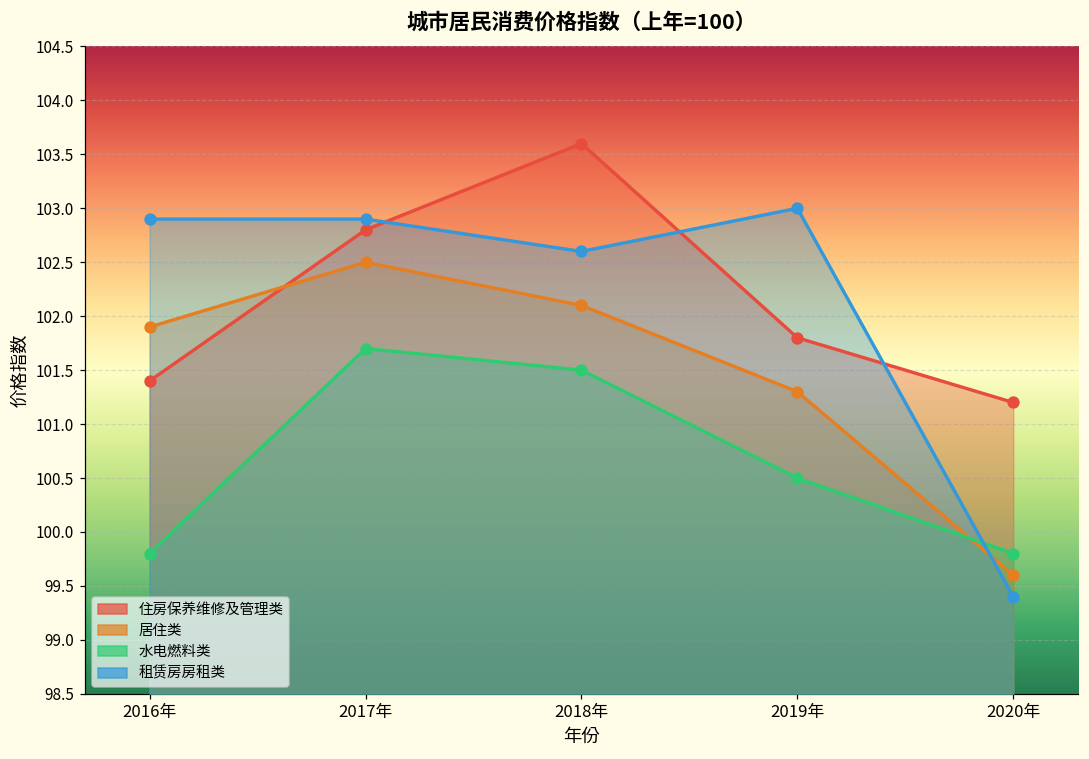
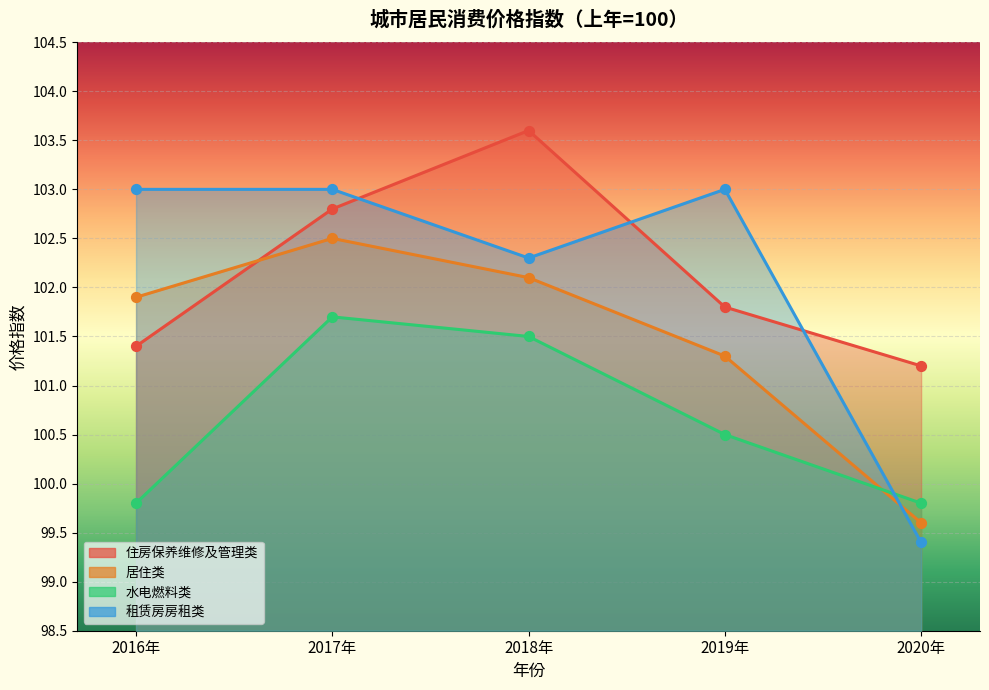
  {
    "水电燃料类": {
      "2016年": 99.8,
      "2017年": 101.7,
      "2018年": 101.5,
      "2019年": 100.5,
      "2020年": 99.8
    },
    "租赁房房租类": {
-     "2016年": 102.9,
-     "2017年": 102.9,
-     "2018年": 102.6,
+     "2016年": 103.0,
+     "2017年": 103.0,
+     "2018年": 102.3,
      "2019年": 103.0,
      "2020年": 99.4
    }
  }
